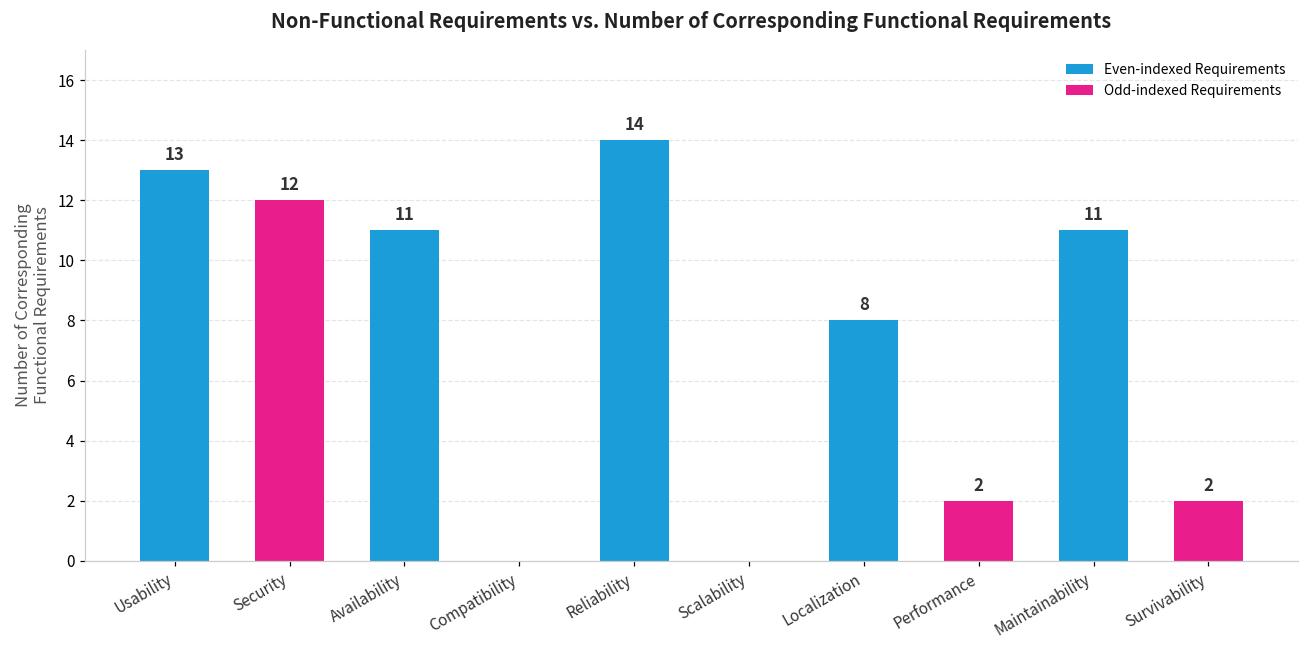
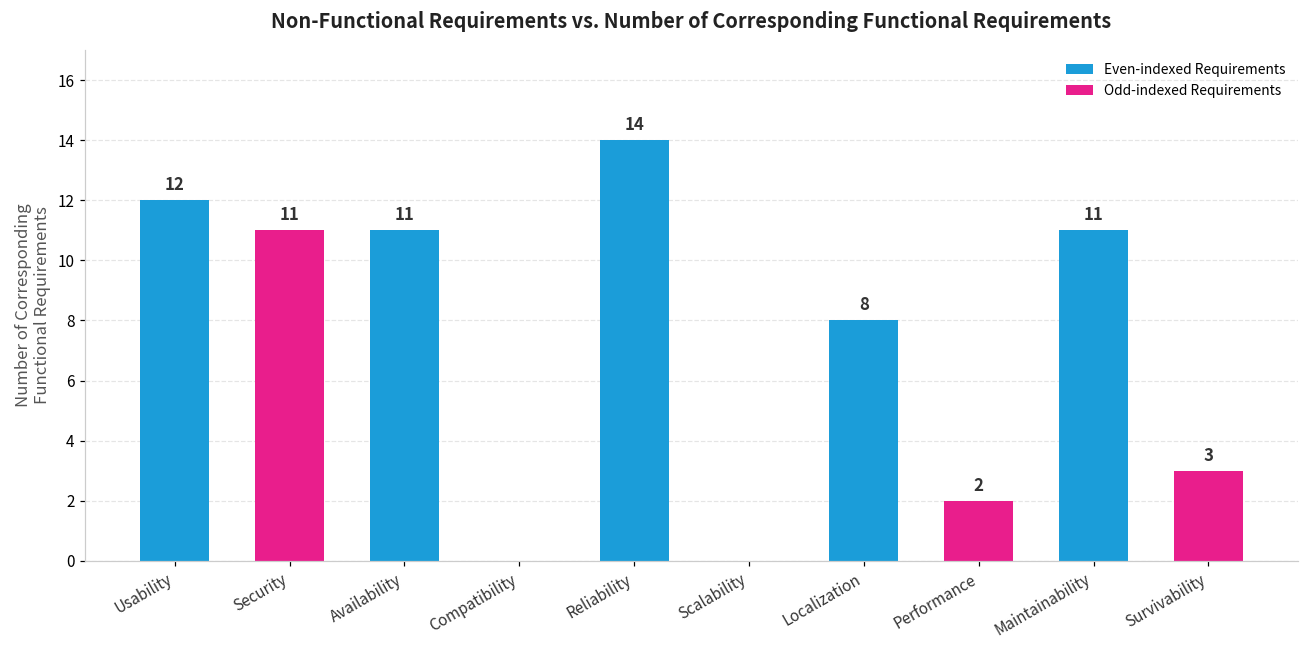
  {
-   "Usability": 13,
-   "Security": 12,
+   "Usability": 12,
+   "Security": 11,
    "Availability": 11,
    "Reliability": 14,
    "Localization": 8,
    "Performance": 2,
    "Maintainability": 11,
-   "Survivability": 2
+   "Survivability": 3
  }
